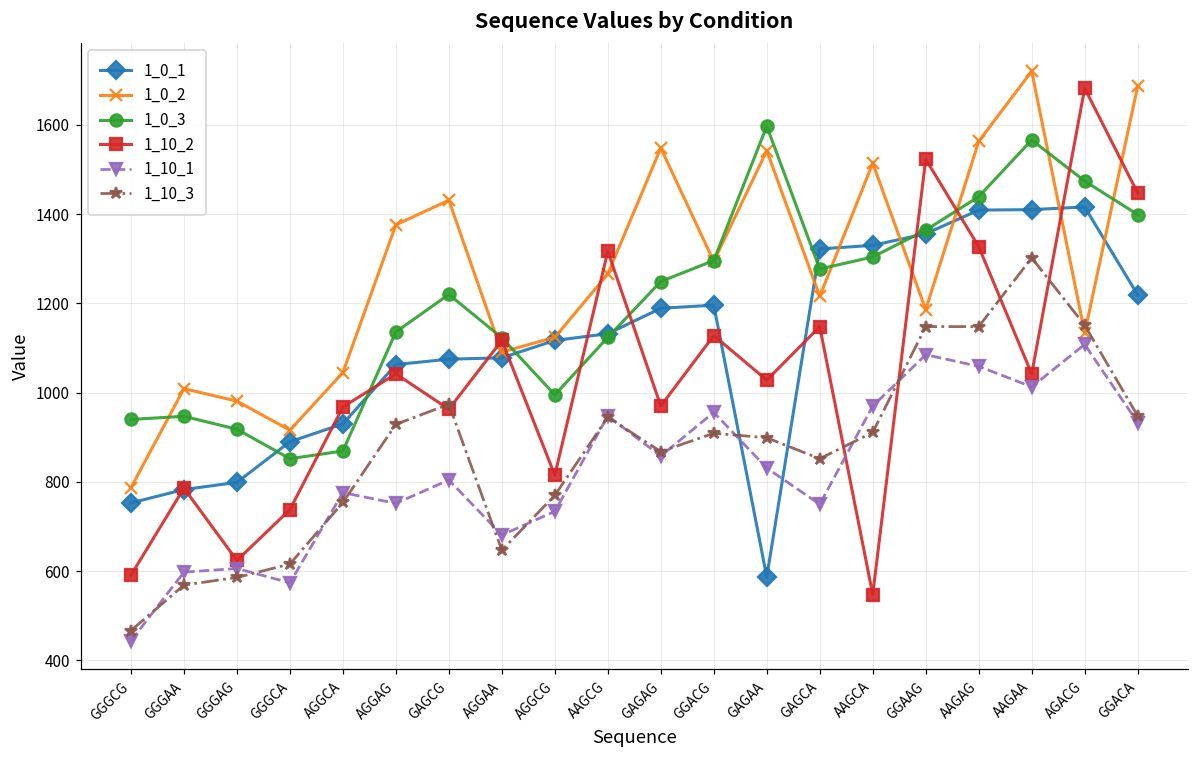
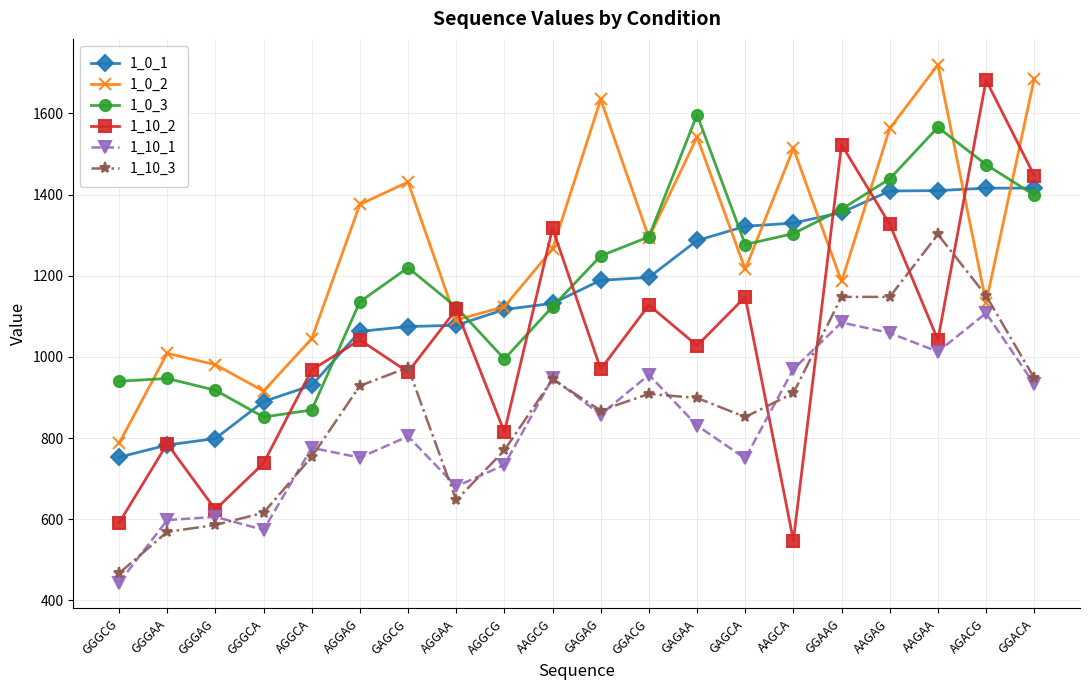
  {
    "1_0_1": {
      "GGGCG": 750,
      "GGGAG": 800,
      "GGGCA": 890,
      "AGGCA": 930,
      "AGGAG": 1060,
      "GAGCG": 1080,
      "AGGAA": 1080,
      "AGGCG": 1120,
      "AAGCG": 1130,
      "GAGAG": 1190,
      "GGACG": 1200,
-     "GAGAA": 590,
+     "GAGAA": 1290,
      "GAGCA": 1320,
      "AAGCA": 1330,
      "GGAAG": 1360,
      "AAGAG": 1410,
      "AAGAA": 1410,
      "AGACG": 1420,
-     "GGACA": 1220
+     "GGACA": 1420
    },
    "1_0_2": {
      "GGGCG": 790,
      "GGGAA": 1010,
      "GGGAG": 980,
      "GGGCA": 920,
      "AGGCA": 1050,
      "AGGAG": 1380,
      "GAGCG": 1430,
      "AGGAA": 1090,
      "AGGCG": 1120,
      "AAGCG": 1270,
-     "GAGAG": 1550,
+     "GAGAG": 1630,
      "GAGAA": 1540,
      "GAGCA": 1220,
      "AAGCA": 1510,
      "GGAAG": 1190,
      "AAGAG": 1560,
      "AAGAA": 1720,
      "AGACG": 1130,
      "GGACA": 1690
    },
    "1_0_3": {
      "GGGCG": 940,
      "GGGAA": 950,
      "GGGAG": 920,
      "GGGCA": 850,
      "AGGCA": 870,
      "AGGAG": 1140,
      "GAGCG": 1220,
      "AGGCG": 1000,
      "AAGCG": 1120,
      "GAGAG": 1250,
      "GAGAA": 1600,
      "GAGCA": 1280,
      "AAGCA": 1300,
      "GGAAG": 1360,
      "AAGAG": 1440,
      "AAGAA": 1570,
      "AGACG": 1470,
      "GGACA": 1400
    },
    "1_10_2": {
      "GGGCG": 590,
      "GGGAG": 620,
      "GGGCA": 740,
      "AGGCA": 970,
      "AGGAG": 1040,
      "GAGCG": 960,
      "AGGCG": 820,
      "AAGCG": 1320,
      "GAGAG": 970,
      "GGACG": 1130,
      "GAGAA": 1030,
      "GAGCA": 1150,
      "AAGCA": 550,
      "GGAAG": 1520,
      "AAGAG": 1330,
      "AAGAA": 1040,
      "AGACG": 1680,
      "GGACA": 1450
    },
    "1_10_1": {
      "GGGCG": 440,
      "GGGAA": 600,
      "GGGAG": 610,
      "GGGCA": 570,
      "AGGCA": 780,
      "AGGAG": 750,
      "GAGCG": 800,
      "AGGAA": 680,
      "AGGCG": 730,
      "GAGAG": 860,
      "GGACG": 960,
      "GAGAA": 830,
      "GAGCA": 750,
      "AAGCA": 970,
      "GGAAG": 1090,
      "AAGAG": 1060,
      "AAGAA": 1010,
      "AGACG": 1110,
      "GGACA": 930
    },
    "1_10_3": {
      "GGGCG": 470,
      "GGGAA": 570,
      "GGGAG": 590,
      "GGGCA": 620,
      "AGGCA": 750,
      "AGGAG": 930,
      "GAGCG": 970,
      "AGGAA": 650,
      "AGGCG": 770,
      "GAGAG": 870,
      "GGACG": 910,
      "GAGAA": 900,
      "GAGCA": 850,
      "AAGCA": 910,
      "GGAAG": 1150,
      "AAGAG": 1150,
      "AAGAA": 1300,
      "AGACG": 1150,
      "GGACA": 950
    }
  }
